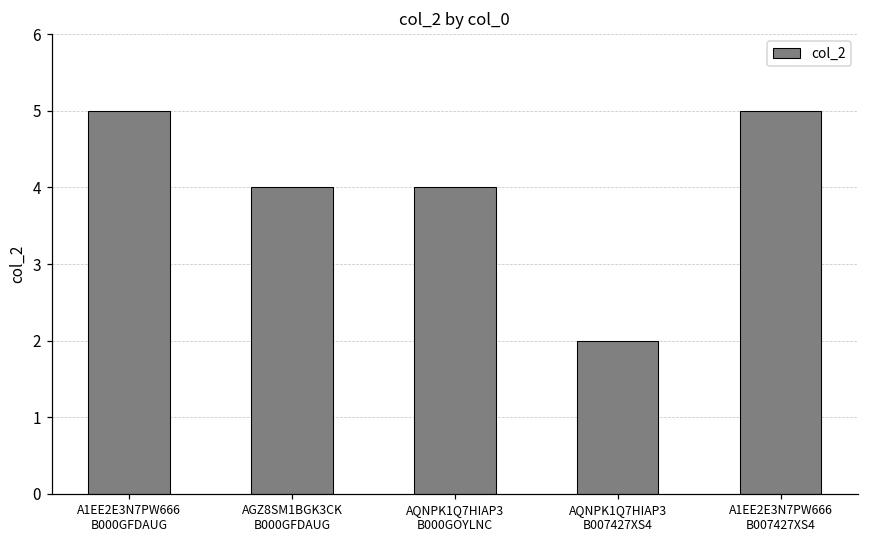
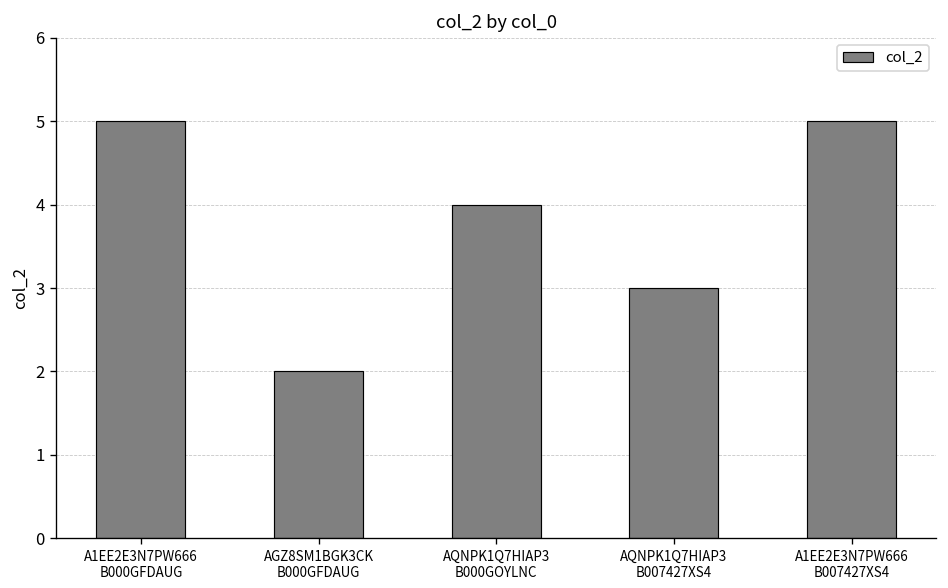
  {
    "A1EE2E3N7PW666 B000GFDAUG": 5,
-   "AGZ8SM1BGK3CK B000GFDAUG": 4,
+   "AGZ8SM1BGK3CK B000GFDAUG": 2,
    "AQNPK1Q7HIAP3 B000GOYLNC": 4,
-   "AQNPK1Q7HIAP3 B007427XS4": 2,
+   "AQNPK1Q7HIAP3 B007427XS4": 3,
    "A1EE2E3N7PW666 B007427XS4": 5
  }
